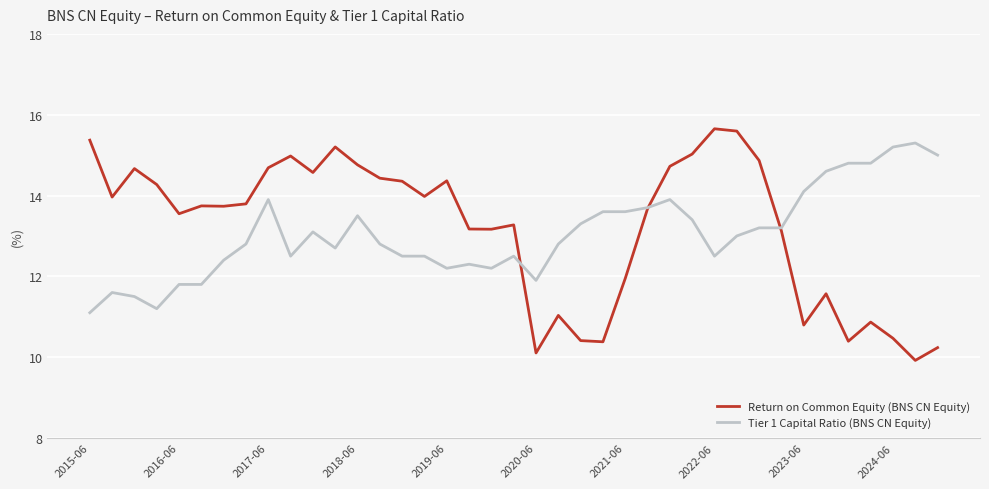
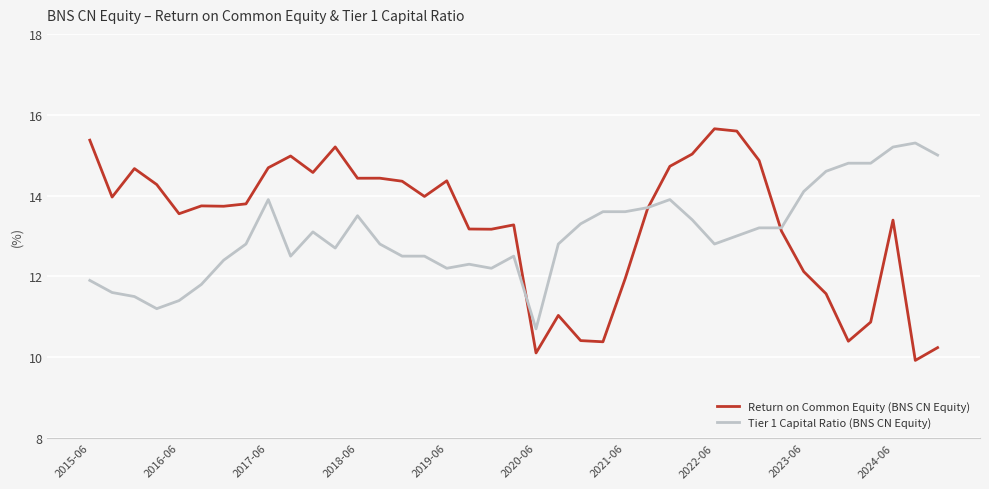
  {
    "Return on Common Equity (BNS CN Equity)": {
      "2015-06": 15.4,
      "2016-06": 13.5,
      "2017-06": 14.7,
-     "2018-06": 14.8,
+     "2018-06": 14.4,
      "2019-06": 14.4,
      "2020-06": 10.1,
      "2021-06": 11.9,
      "2022-06": 15.7,
-     "2023-06": 10.8,
-     "2024-06": 10.5
+     "2023-06": 12.1,
+     "2024-06": 13.4
    },
    "Tier 1 Capital Ratio (BNS CN Equity)": {
-     "2015-06": 11.1,
-     "2016-06": 11.8,
+     "2015-06": 11.9,
+     "2016-06": 11.4,
      "2017-06": 13.9,
      "2018-06": 13.5,
      "2019-06": 12.2,
-     "2020-06": 11.9,
+     "2020-06": 10.7,
      "2021-06": 13.6,
-     "2022-06": 12.5,
+     "2022-06": 12.8,
      "2023-06": 14.1,
      "2024-06": 15.2
    }
  }
